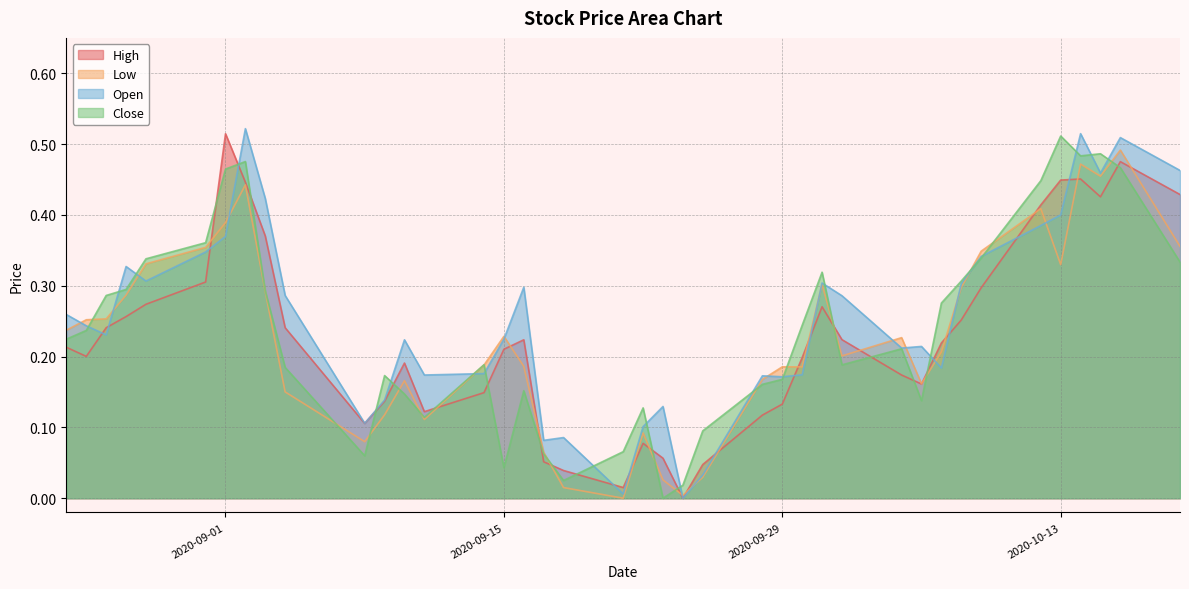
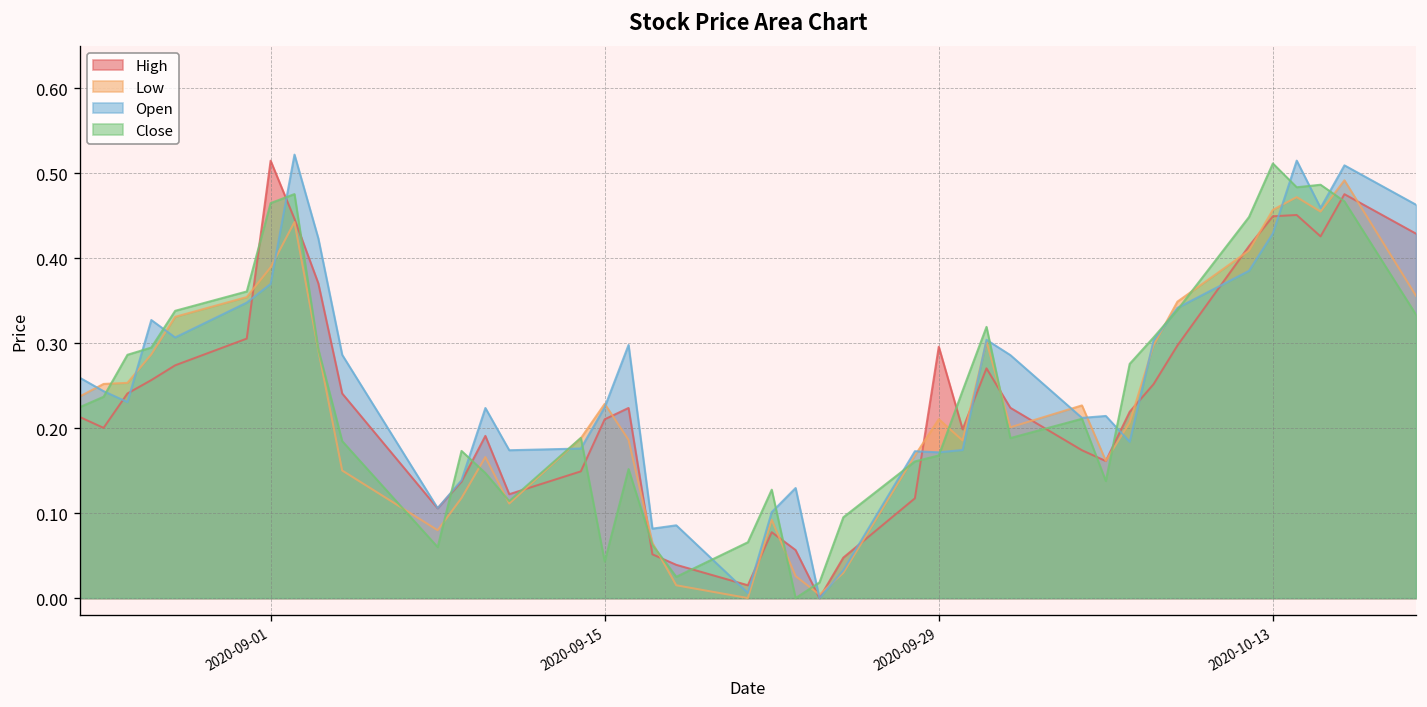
  {
    "High": {
      "2020-09-01": 0.51,
      "2020-09-15": 0.21,
-     "2020-09-29": 0.13,
+     "2020-09-29": 0.30,
      "2020-10-13": 0.45
    },
    "Low": {
      "2020-09-01": 0.39,
      "2020-09-15": 0.23,
-     "2020-09-29": 0.19,
-     "2020-10-13": 0.33
+     "2020-09-29": 0.21,
+     "2020-10-13": 0.46
    },
    "Open": {
      "2020-09-01": 0.37,
      "2020-09-15": 0.22,
      "2020-09-29": 0.17,
-     "2020-10-13": 0.40
+     "2020-10-13": 0.43
    },
    "Close": {
      "2020-09-01": 0.46,
      "2020-09-15": 0.04,
      "2020-09-29": 0.17,
      "2020-10-13": 0.51
    }
  }
